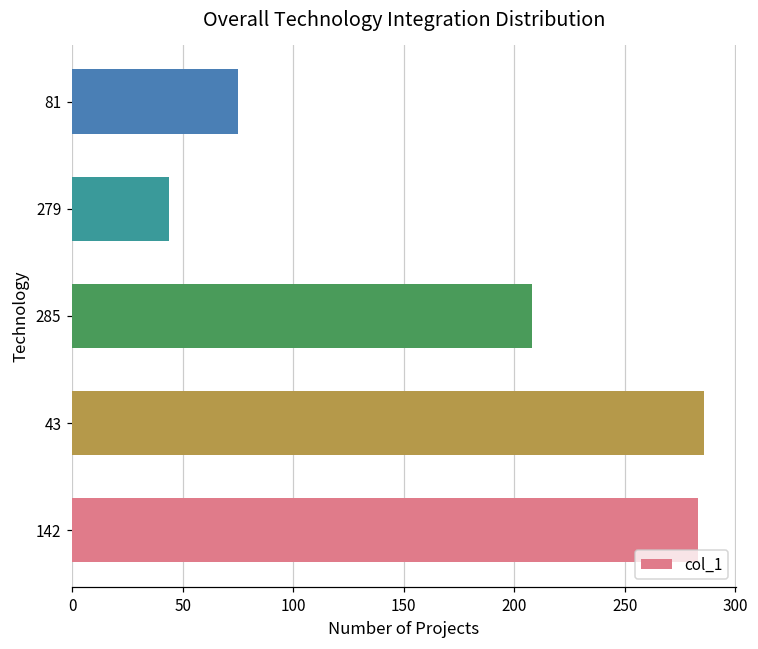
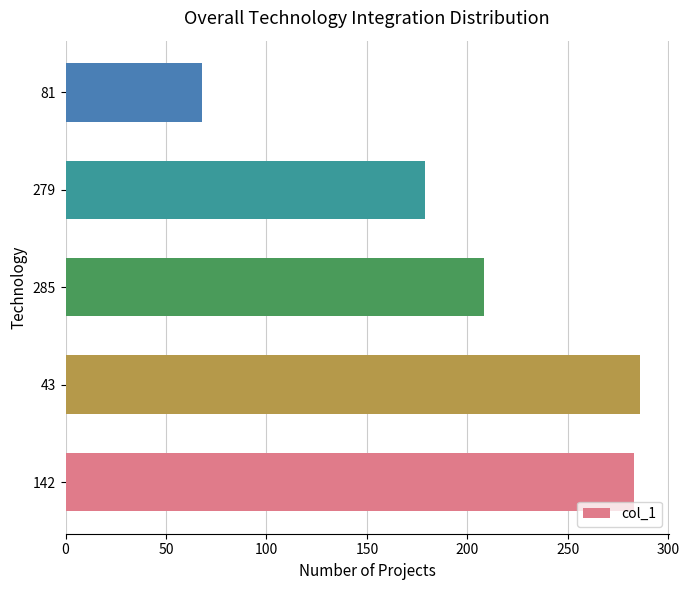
  {
-   "81": 75,
-   "279": 44,
+   "81": 68,
+   "279": 179,
    "285": 208,
    "43": 286,
    "142": 283
  }
